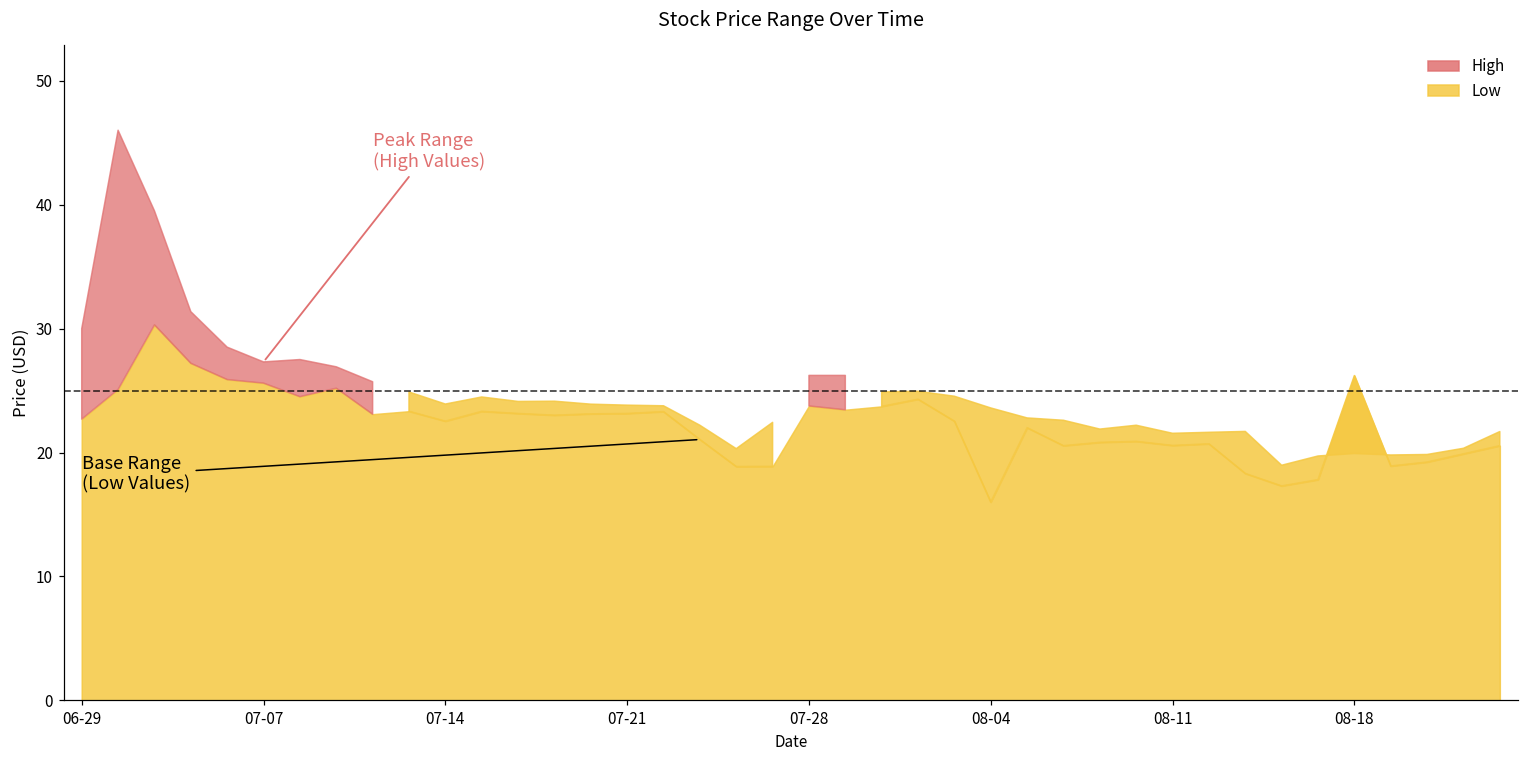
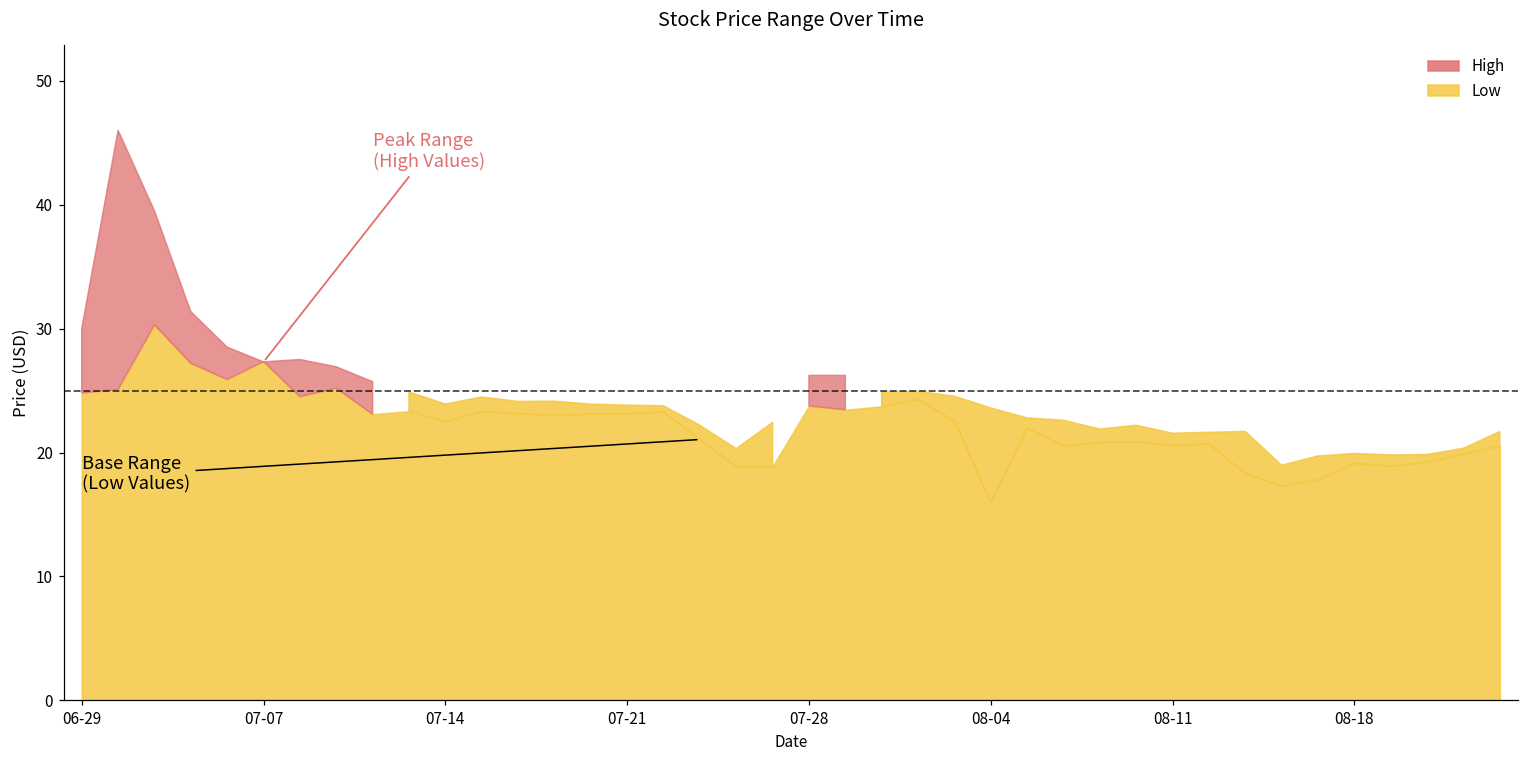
  {
-   "06-29": 22.7,
-   "07-07": 25.6,
+   "06-29": 24.8,
+   "07-07": 27.3,
    "07-14": 22.5,
    "07-21": 23.1,
    "07-28": 23.8,
    "08-04": 16.0,
    "08-11": 20.6,
-   "08-18": 26.2
+   "08-18": 19.1
  }
